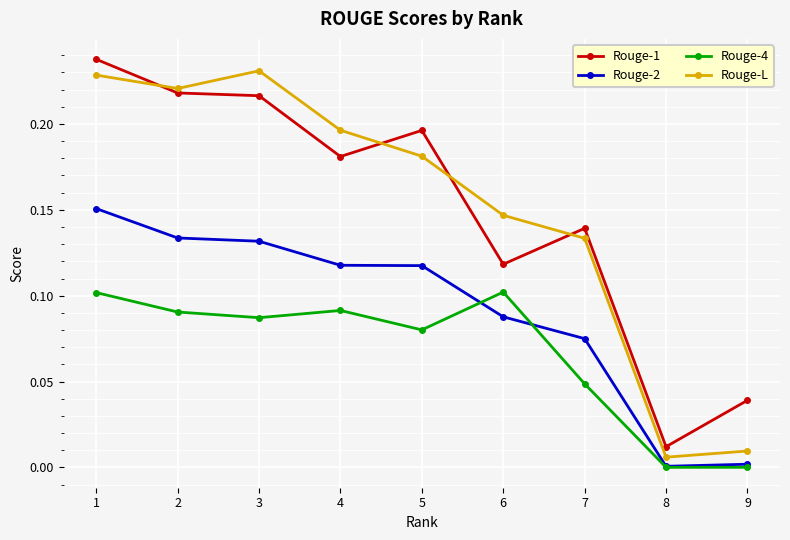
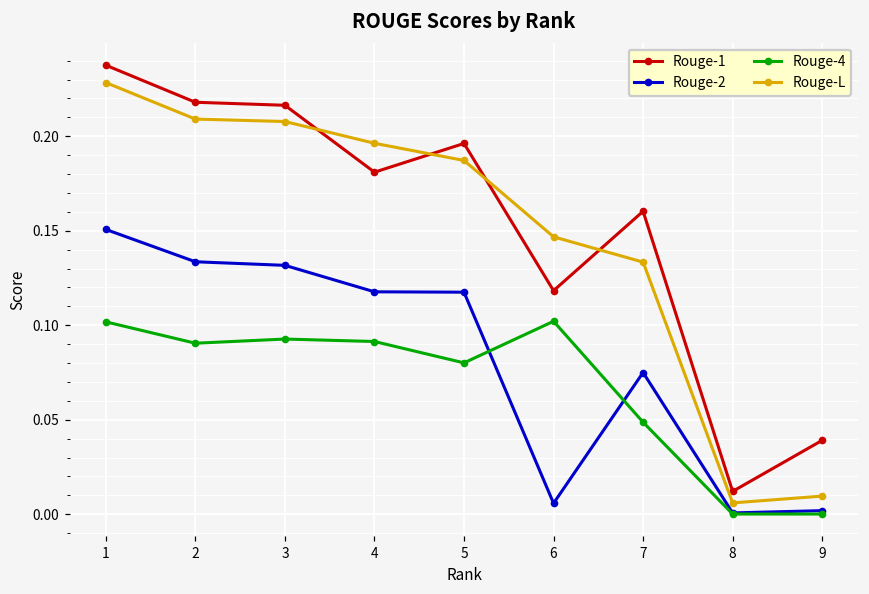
  {
    "Rouge-1": {
      "1": 0.238,
      "2": 0.218,
      "3": 0.216,
      "4": 0.181,
      "5": 0.196,
      "6": 0.118,
-     "7": 0.139,
+     "7": 0.160,
      "8": 0.012,
      "9": 0.039
    },
    "Rouge-2": {
      "1": 0.151,
      "2": 0.134,
      "3": 0.132,
      "4": 0.118,
      "5": 0.118,
-     "6": 0.088,
+     "6": 0.006,
      "7": 0.075,
      "9": 0.002
    },
    "Rouge-4": {
      "1": 0.102,
      "2": 0.091,
-     "3": 0.087,
+     "3": 0.093,
      "4": 0.091,
      "5": 0.080,
      "6": 0.102,
      "7": 0.049,
      "9": 0.000
    },
    "Rouge-L": {
      "1": 0.228,
-     "2": 0.221,
-     "3": 0.231,
+     "2": 0.209,
+     "3": 0.208,
      "4": 0.196,
-     "5": 0.181,
+     "5": 0.187,
      "6": 0.147,
      "7": 0.133,
      "8": 0.006,
      "9": 0.010
    }
  }
